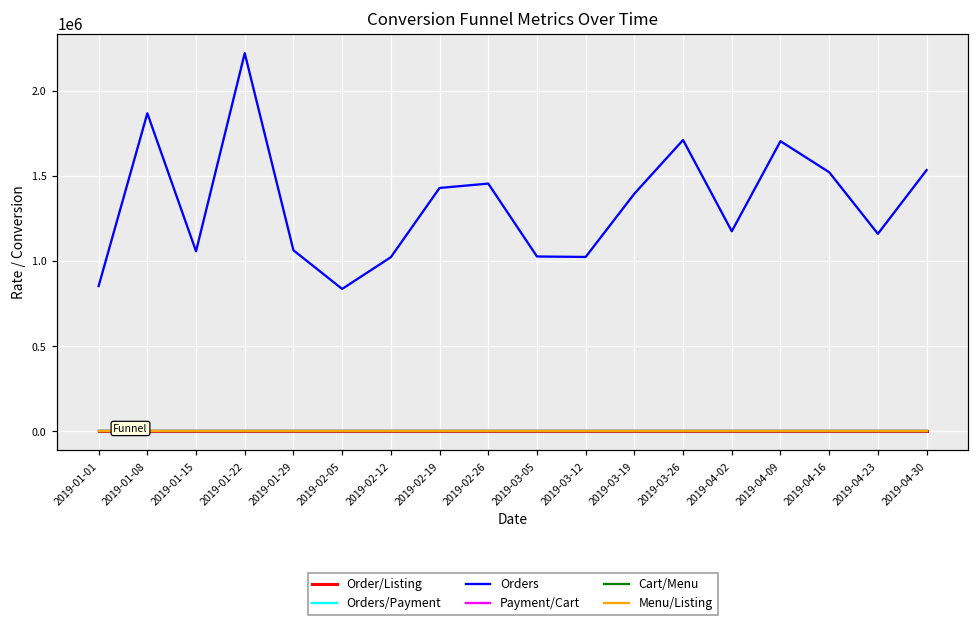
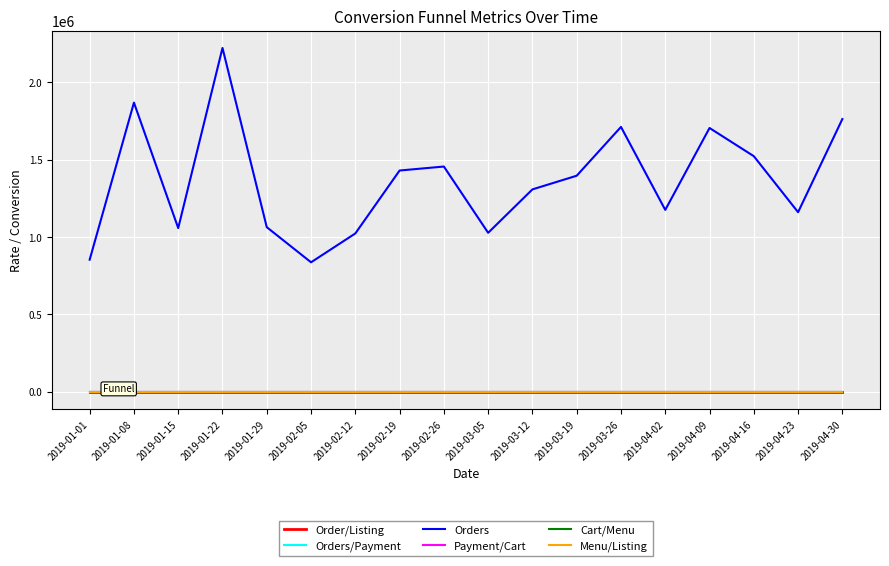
  {
    "Menu/Listing": {
      "2019-01-01": 0,
      "2019-01-15": 0,
      "2019-01-22": 0,
      "2019-01-29": 0,
      "2019-02-05": 0,
      "2019-02-12": 0,
      "2019-02-19": 0,
      "2019-02-26": 0,
      "2019-03-05": 0,
      "2019-03-12": 0,
      "2019-03-19": 0,
      "2019-03-26": 0,
      "2019-04-02": 0,
      "2019-04-09": 0,
      "2019-04-16": 0,
      "2019-04-23": 0,
      "2019-04-30": 0
    },
    "Orders": {
      "2019-01-01": 850000,
      "2019-01-08": 1870000,
      "2019-01-15": 1060000,
      "2019-01-22": 2220000,
      "2019-01-29": 1060000,
      "2019-02-05": 840000,
      "2019-02-12": 1020000,
      "2019-02-19": 1430000,
      "2019-02-26": 1460000,
      "2019-03-05": 1030000,
-     "2019-03-12": 1020000,
+     "2019-03-12": 1310000,
      "2019-03-19": 1400000,
      "2019-03-26": 1710000,
      "2019-04-02": 1180000,
      "2019-04-09": 1700000,
      "2019-04-16": 1520000,
      "2019-04-23": 1160000,
-     "2019-04-30": 1530000
+     "2019-04-30": 1760000
    }
  }
